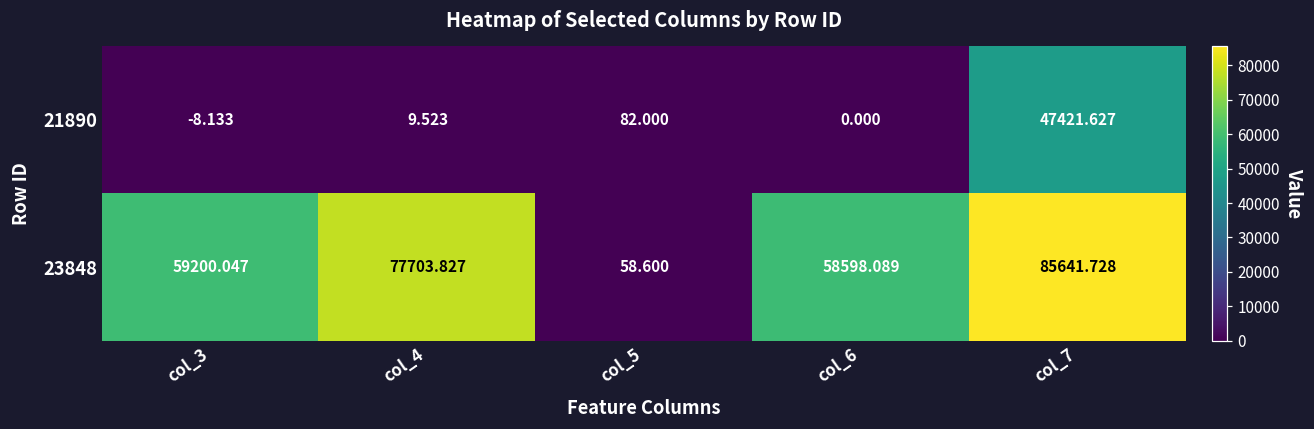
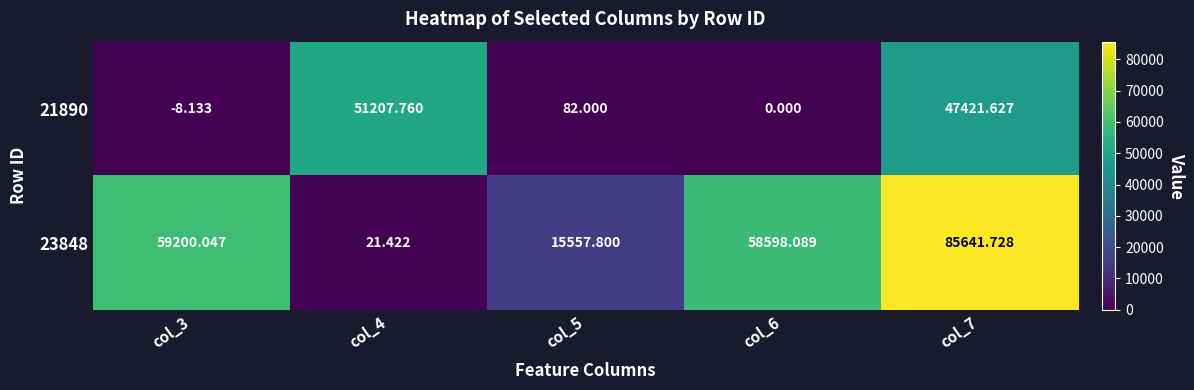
  {
    "21890": {
      "col_3": -8.133,
-     "col_4": 9.523,
+     "col_4": 51207.760,
      "col_5": 82.000,
      "col_6": 0.000,
      "col_7": 47421.627
    },
    "23848": {
      "col_3": 59200.047,
-     "col_4": 77703.827,
-     "col_5": 58.600,
+     "col_4": 21.422,
+     "col_5": 15557.800,
      "col_6": 58598.089,
      "col_7": 85641.728
    }
  }
